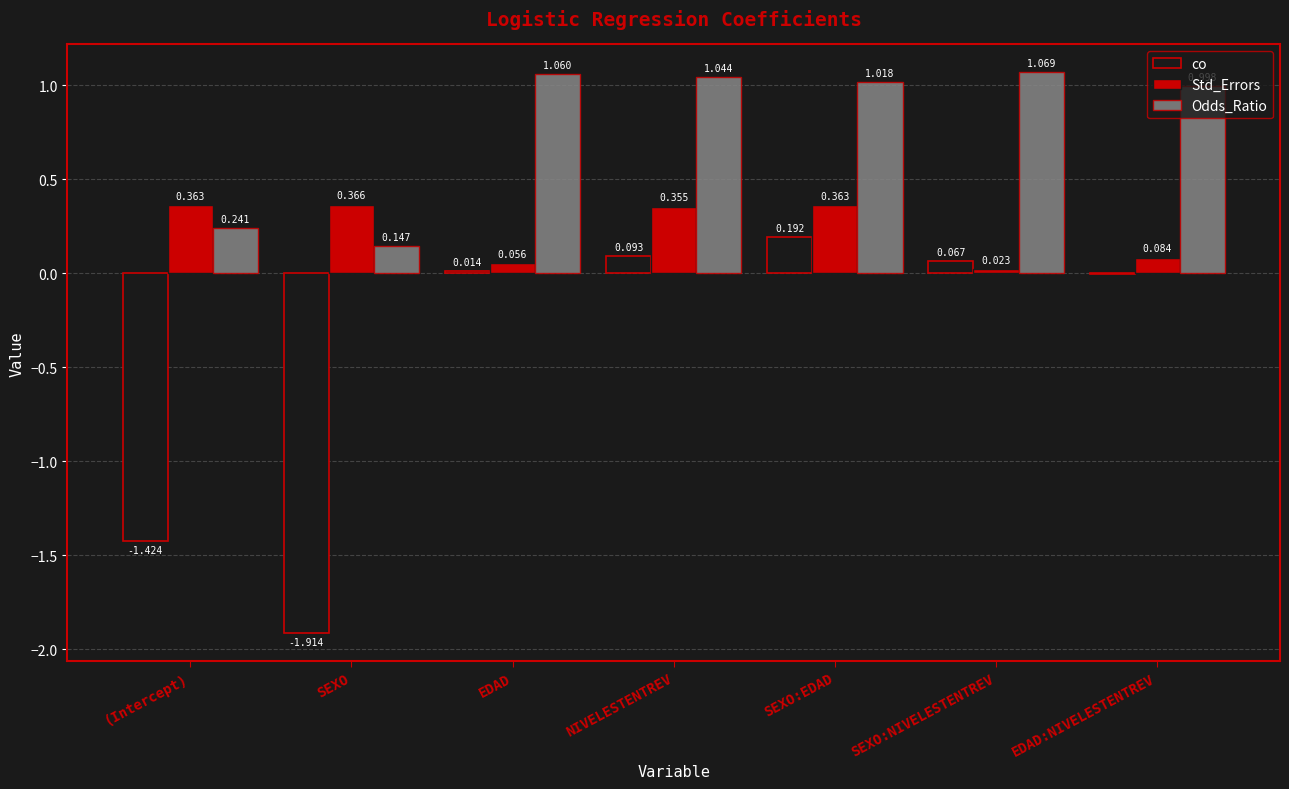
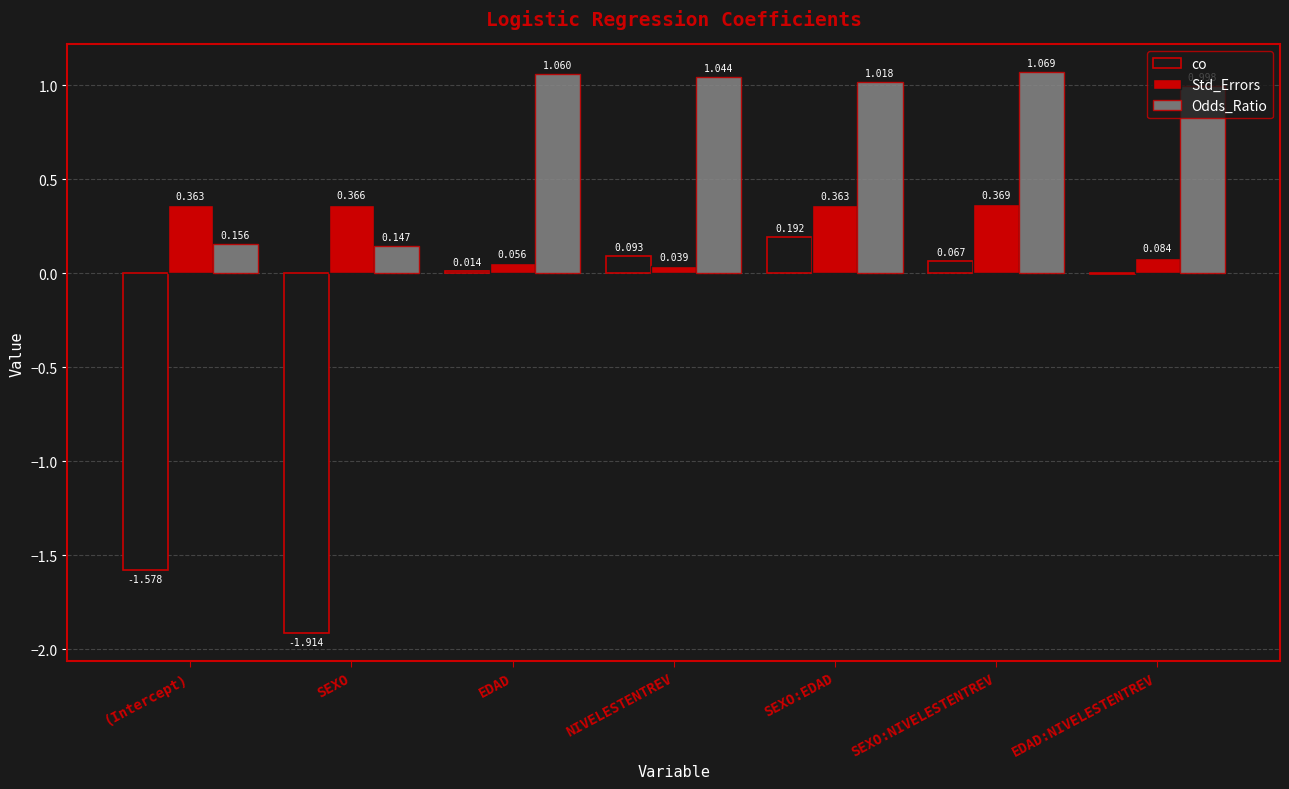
  {
    "co": {
-     "(Intercept)": -1.424,
+     "(Intercept)": -1.578,
      "SEXO": -1.914,
      "EDAD": 0.014,
      "NIVELESTENTREV": 0.093,
      "SEXO:EDAD": 0.192,
      "SEXO:NIVELESTENTREV": 0.067
    },
    "Std_Errors": {
      "(Intercept)": 0.363,
      "SEXO": 0.366,
      "EDAD": 0.056,
-     "NIVELESTENTREV": 0.355,
+     "NIVELESTENTREV": 0.039,
      "SEXO:EDAD": 0.363,
-     "SEXO:NIVELESTENTREV": 0.023,
+     "SEXO:NIVELESTENTREV": 0.369,
      "EDAD:NIVELESTENTREV": 0.084
    },
    "Odds_Ratio": {
-     "(Intercept)": 0.241,
+     "(Intercept)": 0.156,
      "SEXO": 0.147,
      "EDAD": 1.060,
      "NIVELESTENTREV": 1.044,
      "SEXO:EDAD": 1.018,
      "SEXO:NIVELESTENTREV": 1.069
    }
  }
